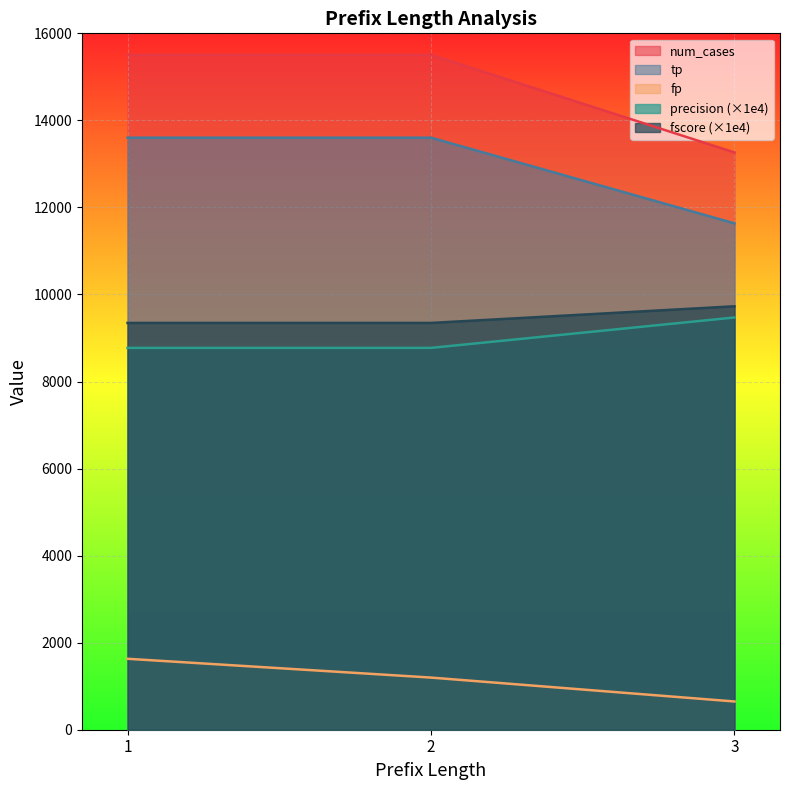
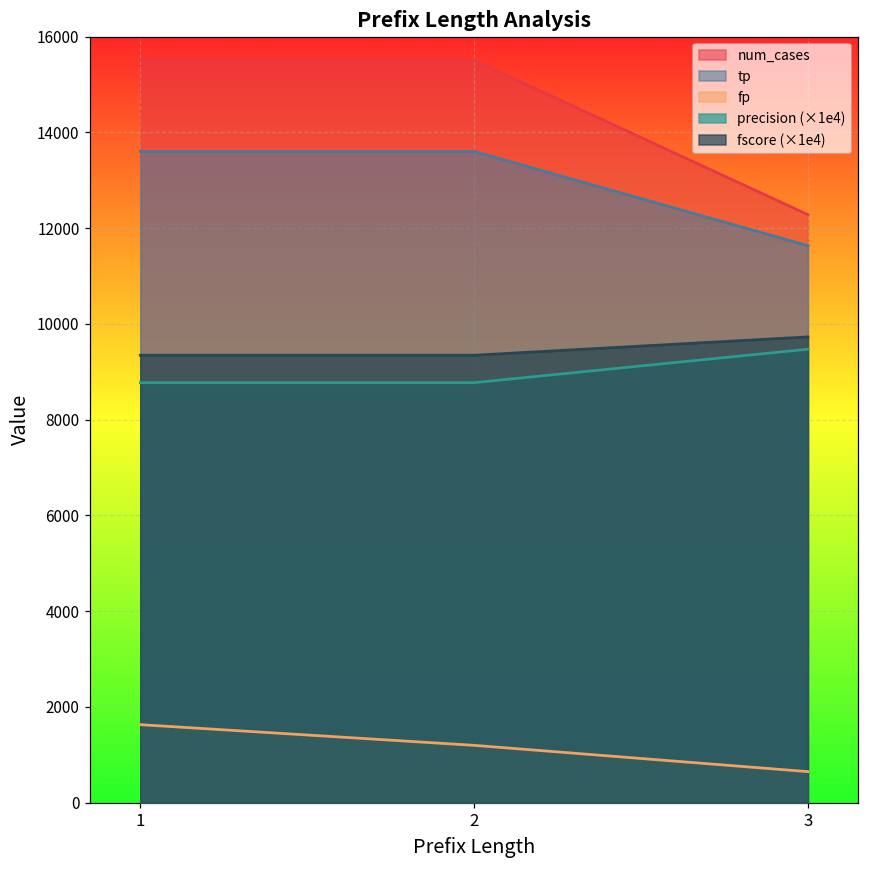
  {
    "num_cases": {
      "1": 15500,
      "2": 15500,
-     "3": 13300
+     "3": 12300
    },
    "fp": {
      "1": 1600,
      "2": 1200,
      "3": 600
    },
    "fscore (×1e4)": {
      "1": 9300,
      "2": 9300,
      "3": 9700
    }
  }
